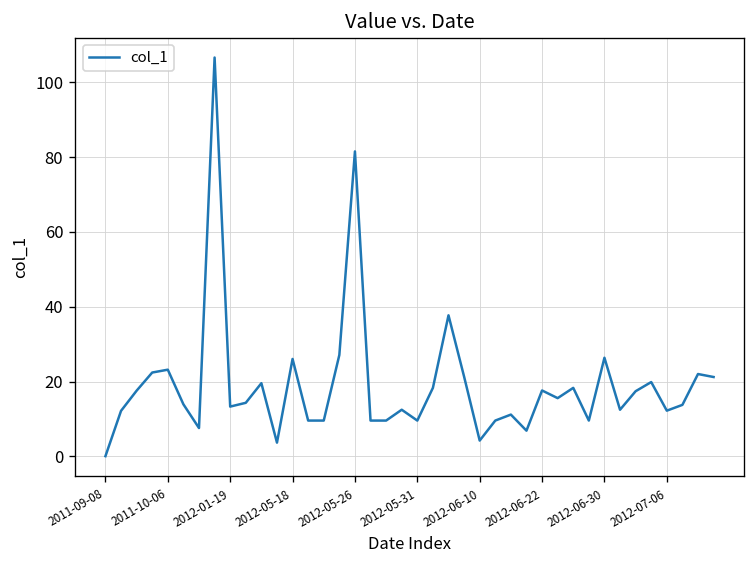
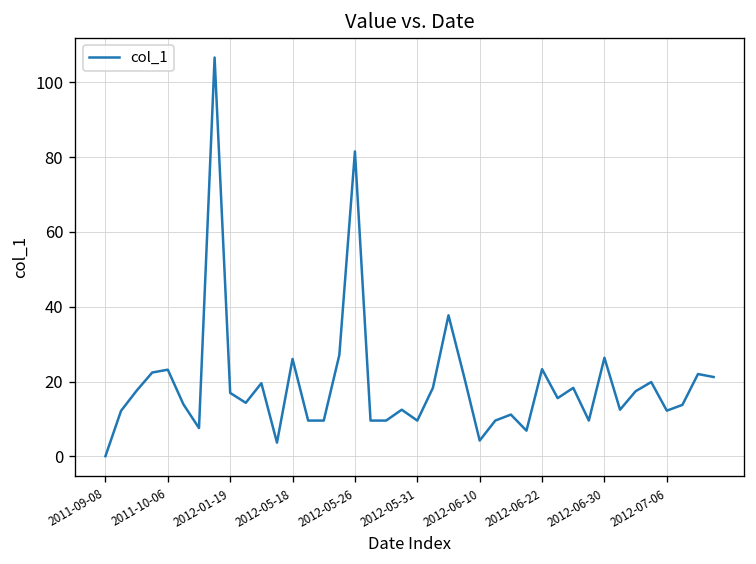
  {
    "2011-09-08": 0,
    "2011-10-06": 23,
-   "2012-01-19": 13,
+   "2012-01-19": 17,
    "2012-05-18": 26,
    "2012-05-26": 82,
    "2012-05-31": 10,
    "2012-06-10": 4,
-   "2012-06-22": 18,
+   "2012-06-22": 23,
    "2012-06-30": 26,
    "2012-07-06": 12
  }
